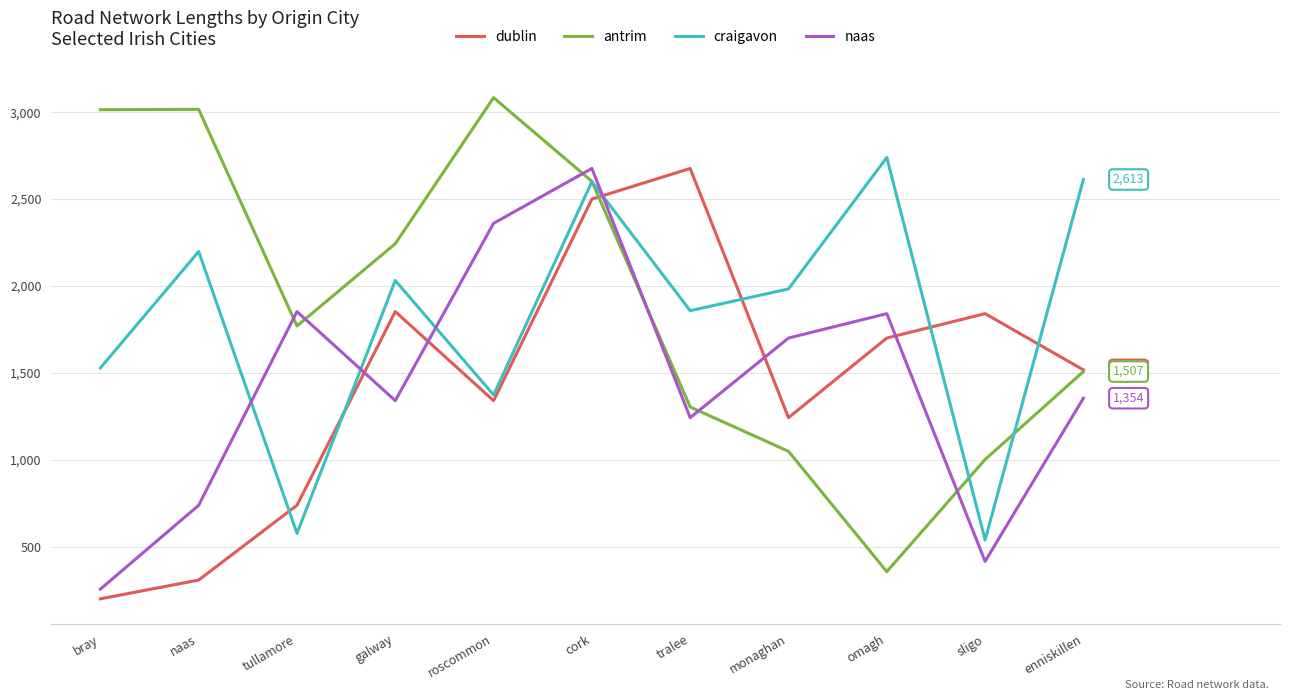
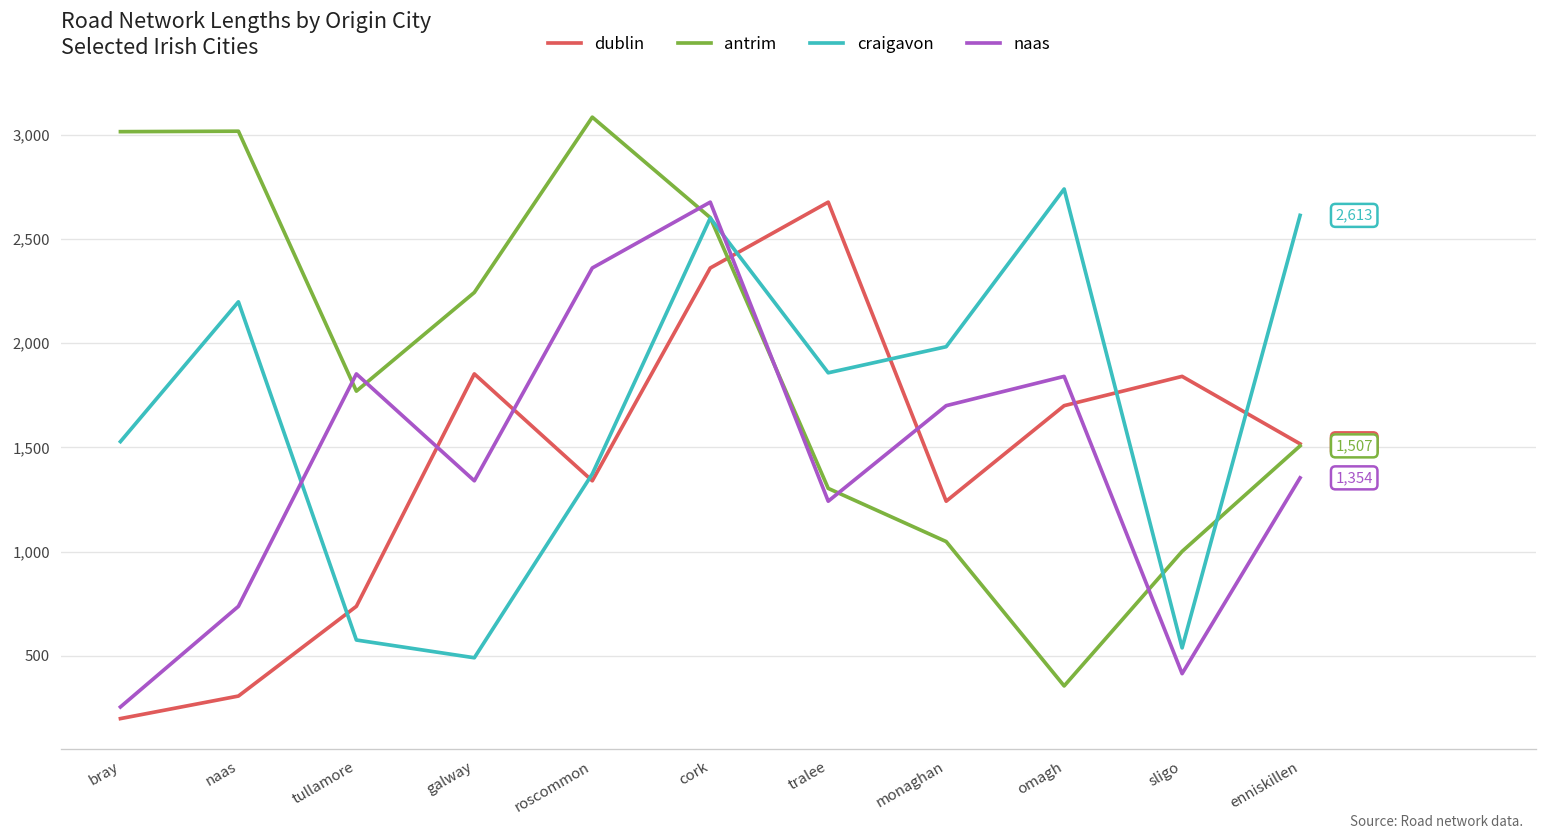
  {
    "dublin": {
      "bray": "200",
      "naas": "310",
      "tullamore": "740",
      "galway": "1,850",
      "roscommon": "1,340",
-     "cork": "2,500",
+     "cork": "2,360",
      "tralee": "2,680",
      "monaghan": "1,240",
      "omagh": "1,700",
      "sligo": "1,840"
    },
    "antrim": {
      "bray": "3,010",
      "naas": "3,020",
      "tullamore": "1,770",
      "galway": "2,240",
      "roscommon": "3,080",
      "tralee": "1,300",
      "monaghan": "1,050",
      "omagh": "360",
      "sligo": "1,000"
    },
    "craigavon": {
      "bray": "1,530",
      "naas": "2,200",
      "tullamore": "580",
-     "galway": "2,030",
+     "galway": "490",
      "roscommon": "1,370",
      "tralee": "1,860",
      "monaghan": "1,980",
      "omagh": "2,740",
      "sligo": "540",
      "enniskillen": "2,610"
    },
    "naas": {
      "bray": "260",
      "naas": "740",
      "tullamore": "1,850",
      "galway": "1,340",
      "roscommon": "2,360",
      "cork": "2,680",
      "tralee": "1,240",
      "monaghan": "1,700",
      "omagh": "1,840",
      "sligo": "420",
      "enniskillen": "1,350"
    }
  }
